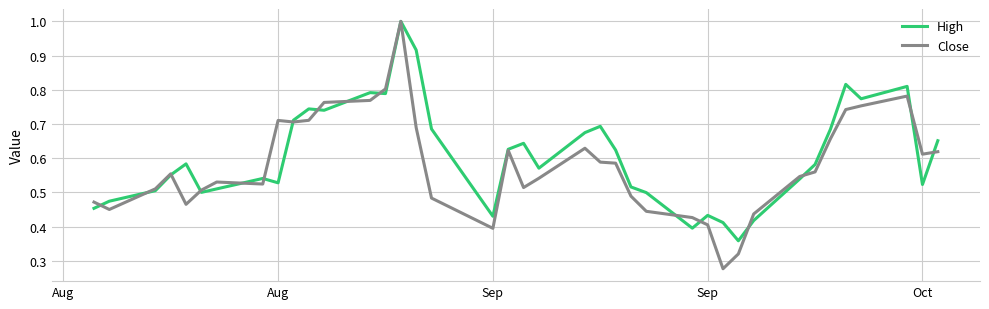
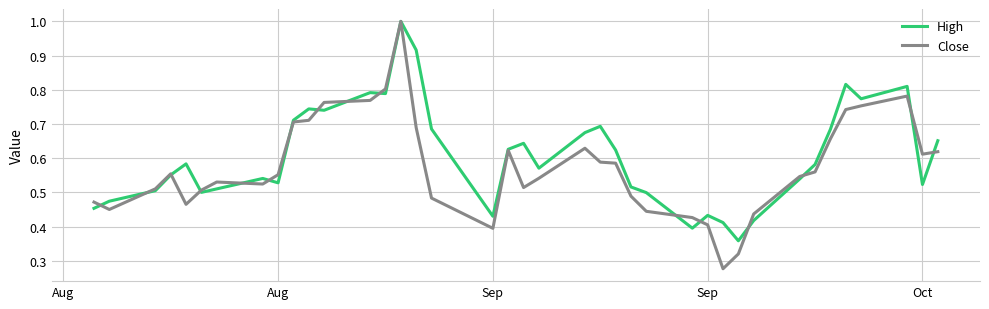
  {
    "High": {
      "Aug": 0.53,
      "Oct": 0.52
    },
    "Close": {
-     "Aug": 0.71,
+     "Aug": 0.55,
      "Oct": 0.61
    }
  }
